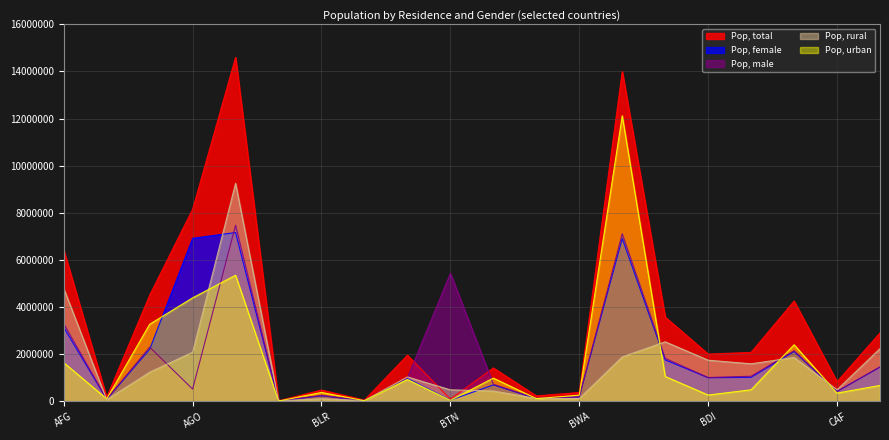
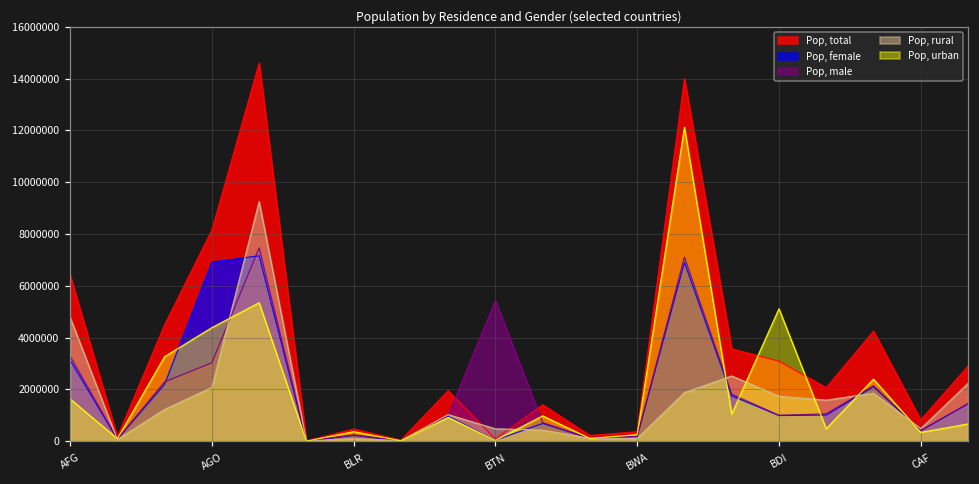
  {
    "Pop, total": {
      "AFG": 6400000,
      "AGO": 8100000,
      "BWA": 400000,
-     "BDI": 2000000,
+     "BDI": 3100000,
      "CAF": 800000
    },
    "Pop, female": {
      "AFG": 3100000,
      "AGO": 6900000
    },
    "Pop, male": {
      "AFG": 3300000,
-     "AGO": 500000,
+     "AGO": 3000000,
      "BTN": 5400000
    },
    "Pop, rural": {
      "AFG": 4800000,
      "AGO": 2100000,
      "BLR": 100000,
      "BTN": 500000,
      "BDI": 1700000
    },
    "Pop, urban": {
      "AFG": 1600000,
      "AGO": 4400000,
-     "BDI": 300000
+     "BDI": 5100000
    }
  }
